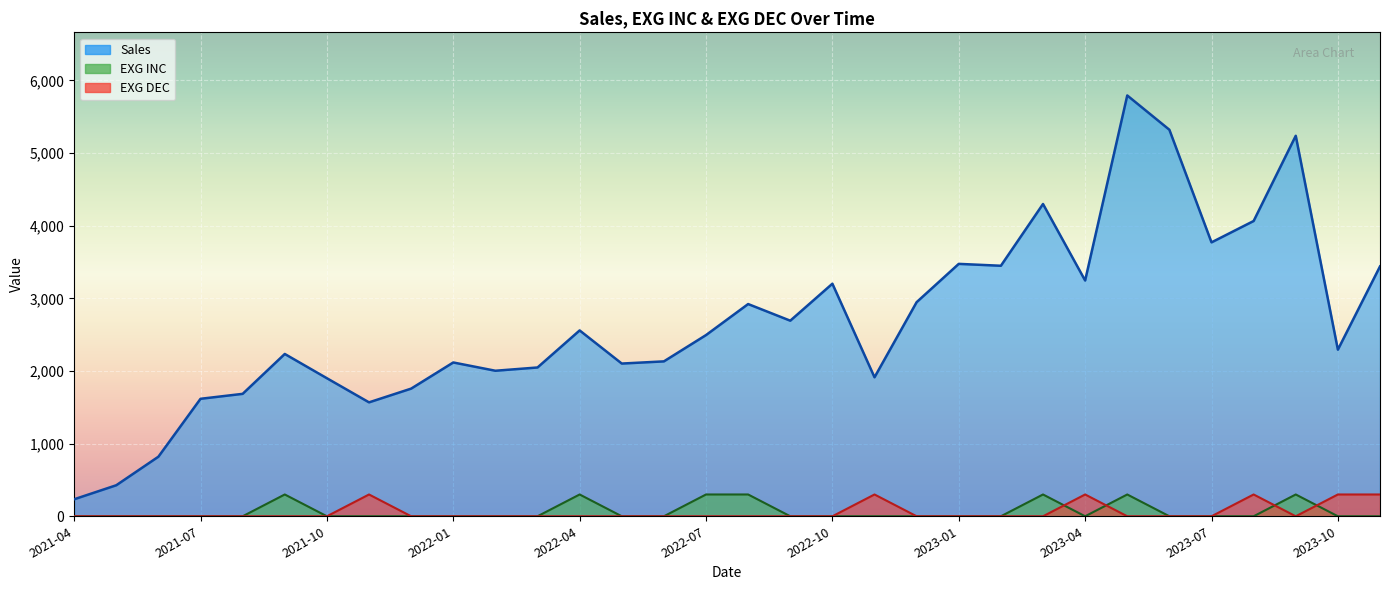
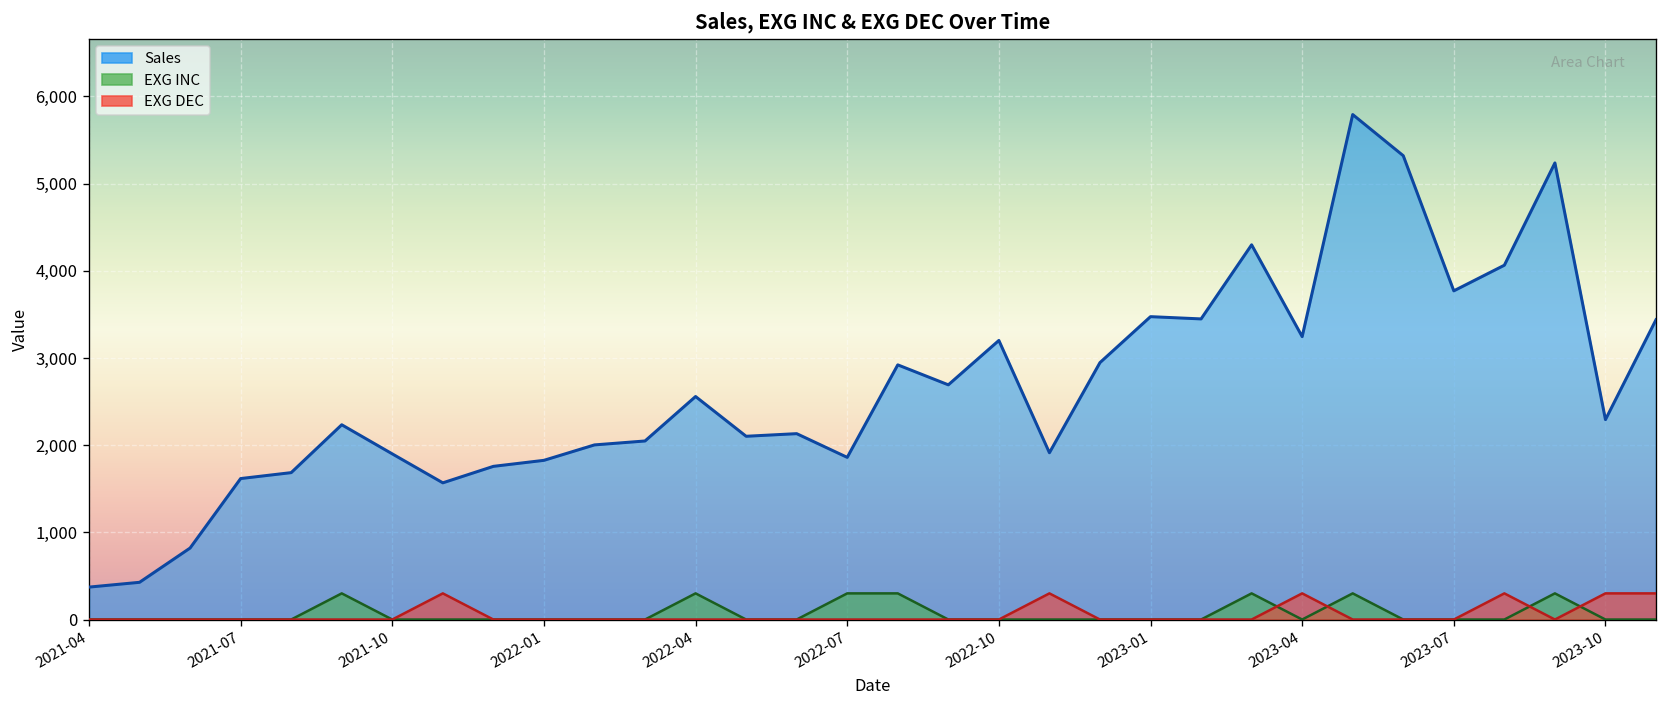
  {
    "Sales": {
-     "2021-04": "200",
+     "2021-04": "400",
      "2021-07": "1,600",
      "2021-10": "1,900",
-     "2022-01": "2,100",
+     "2022-01": "1,800",
      "2022-04": "2,600",
-     "2022-07": "2,500",
+     "2022-07": "1,900",
      "2022-10": "3,200",
      "2023-01": "3,500",
      "2023-04": "3,200",
      "2023-07": "3,800",
      "2023-10": "2,300"
    },
    "EXG INC": {
      "2022-04": "300",
      "2022-07": "300",
      "2023-04": "0",
      "2023-10": "0"
    },
    "EXG DEC": {
      "2022-04": "0",
      "2022-07": "0",
      "2023-04": "300",
      "2023-10": "300"
    }
  }
